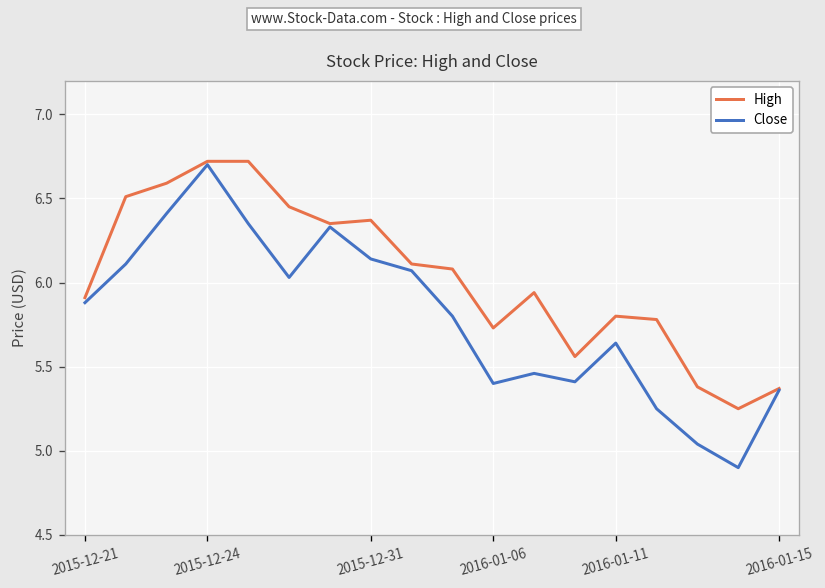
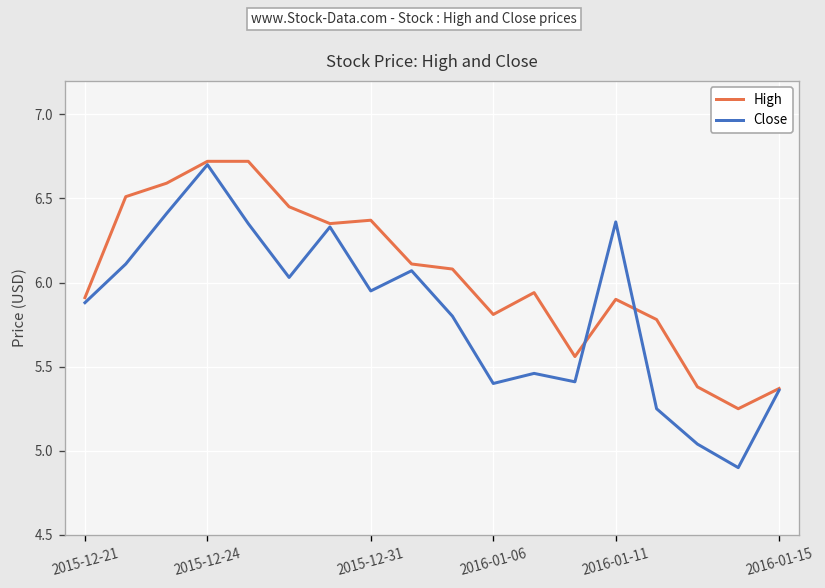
  {
    "High": {
      "2015-12-21": 5.91,
      "2015-12-24": 6.72,
      "2015-12-31": 6.37,
-     "2016-01-06": 5.73,
-     "2016-01-11": 5.8
+     "2016-01-06": 5.81,
+     "2016-01-11": 5.9
    },
    "Close": {
      "2015-12-21": 5.88,
      "2015-12-24": 6.70,
-     "2015-12-31": 6.14,
+     "2015-12-31": 5.95,
      "2016-01-06": 5.40,
-     "2016-01-11": 5.64
+     "2016-01-11": 6.36
    }
  }
